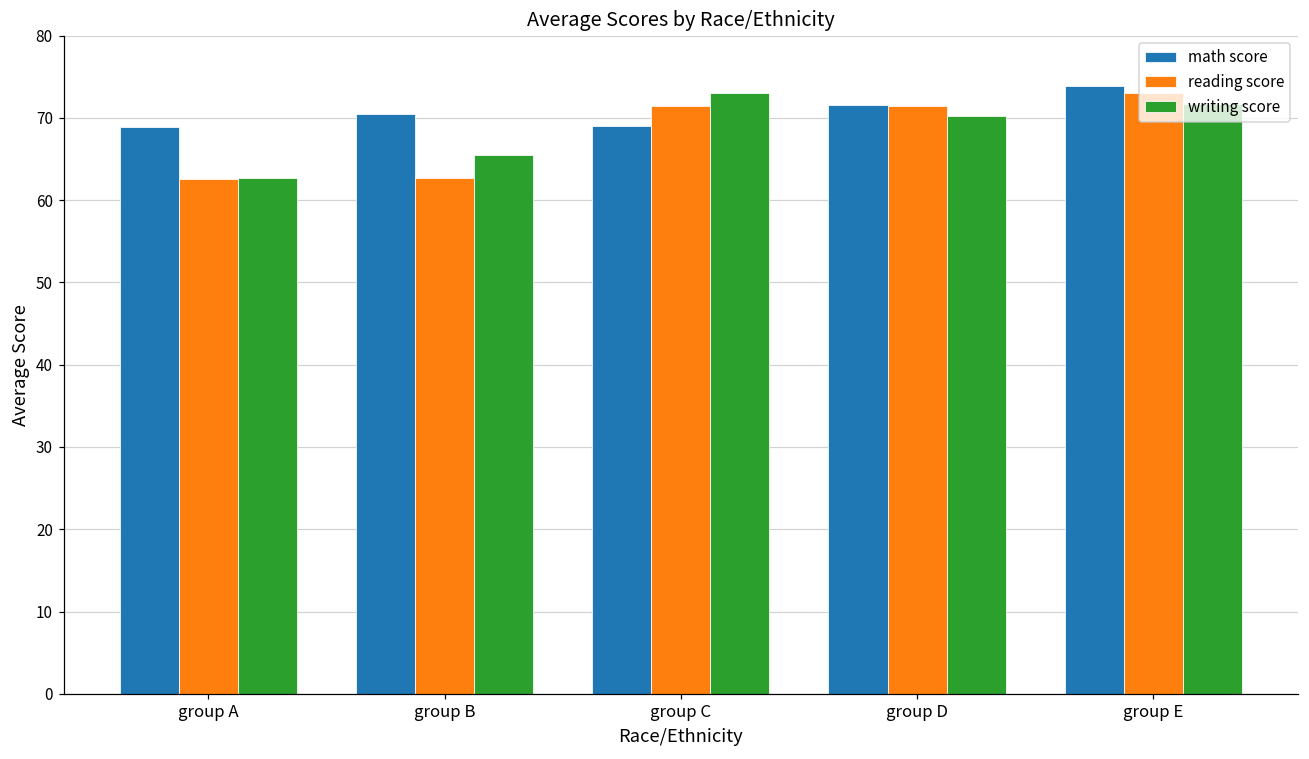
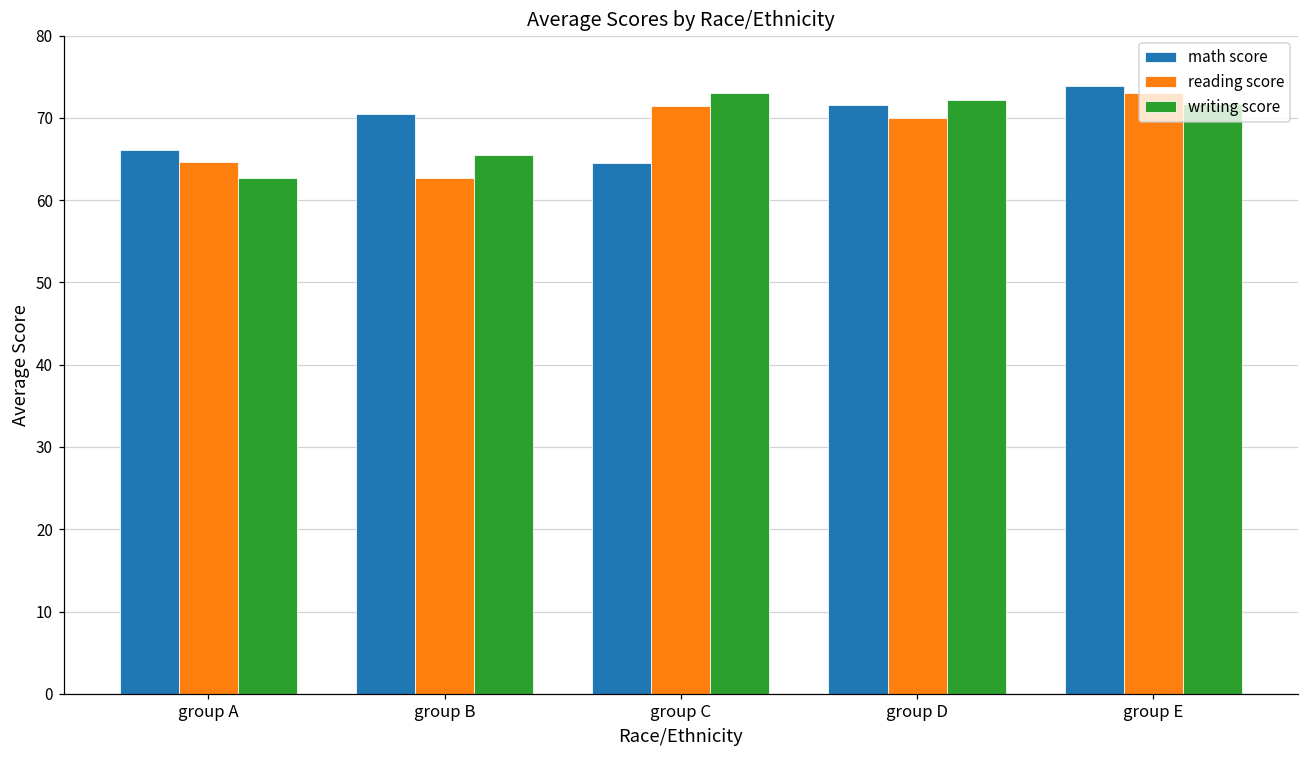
  {
    "math score": {
-     "group A": 69,
+     "group A": 66,
      "group B": 70,
-     "group C": 69,
+     "group C": 64,
      "group D": 72,
      "group E": 74
    },
    "reading score": {
-     "group A": 63,
+     "group A": 65,
      "group B": 63,
      "group C": 72,
-     "group D": 72
+     "group D": 70
    },
    "writing score": {
      "group A": 63,
      "group B": 65,
      "group C": 73,
-     "group D": 70
+     "group D": 72
    }
  }
